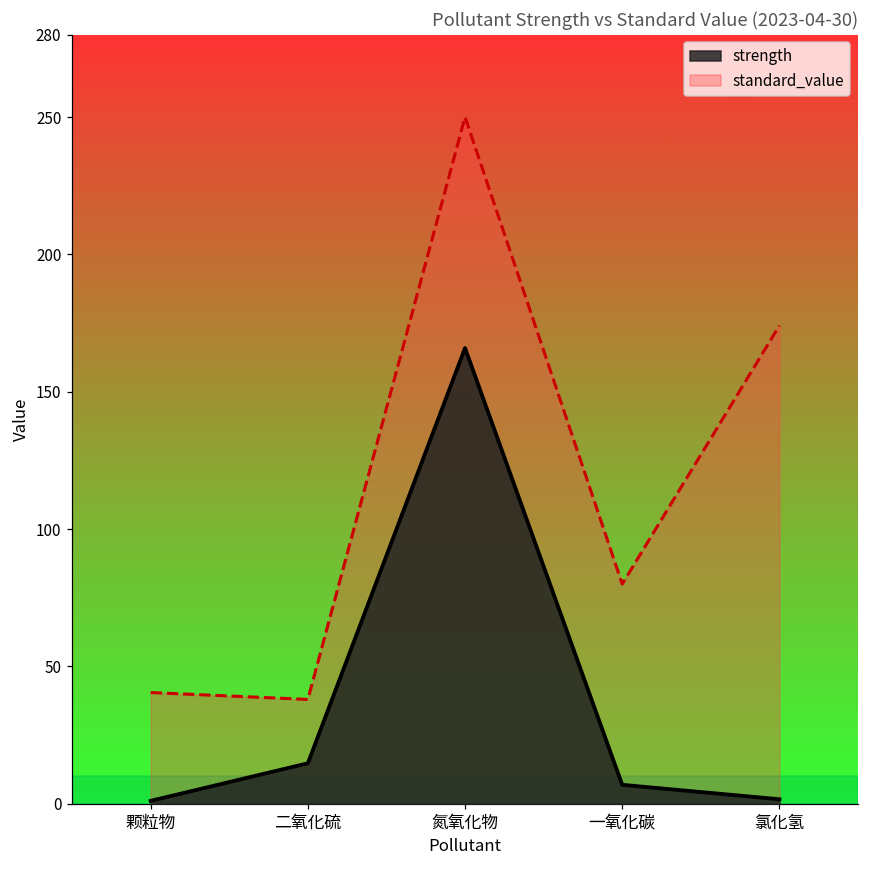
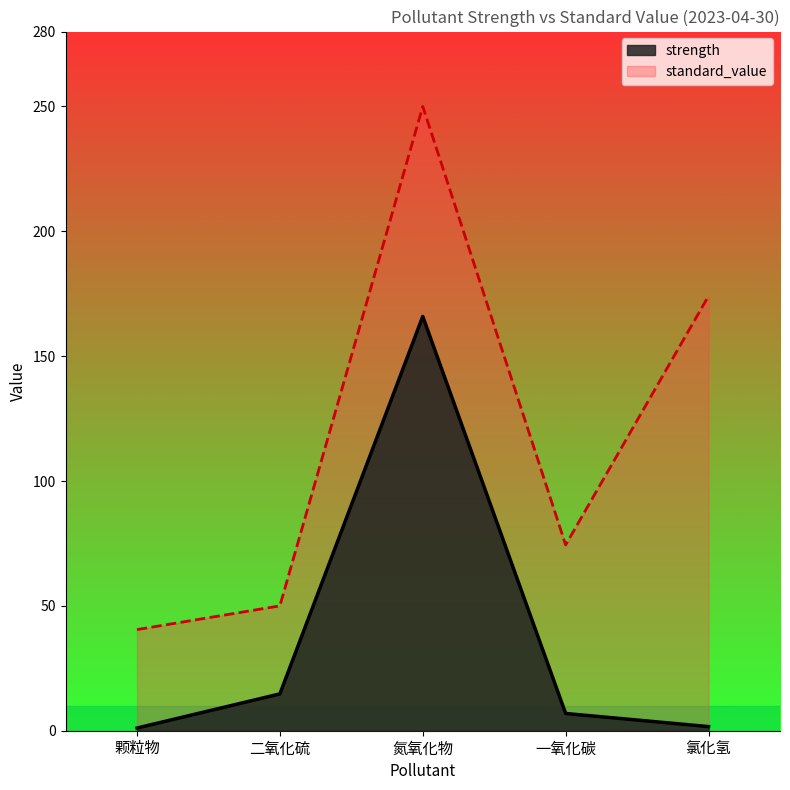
  {
    "strength": {
      "二氧化硫": 15,
      "氮氧化物": 166
    },
    "standard_value": {
      "颗粒物": 41,
-     "二氧化硫": 38,
+     "二氧化硫": 50,
      "氮氧化物": 250,
-     "一氧化碳": 80,
+     "一氧化碳": 74,
      "氯化氢": 174
    }
  }
